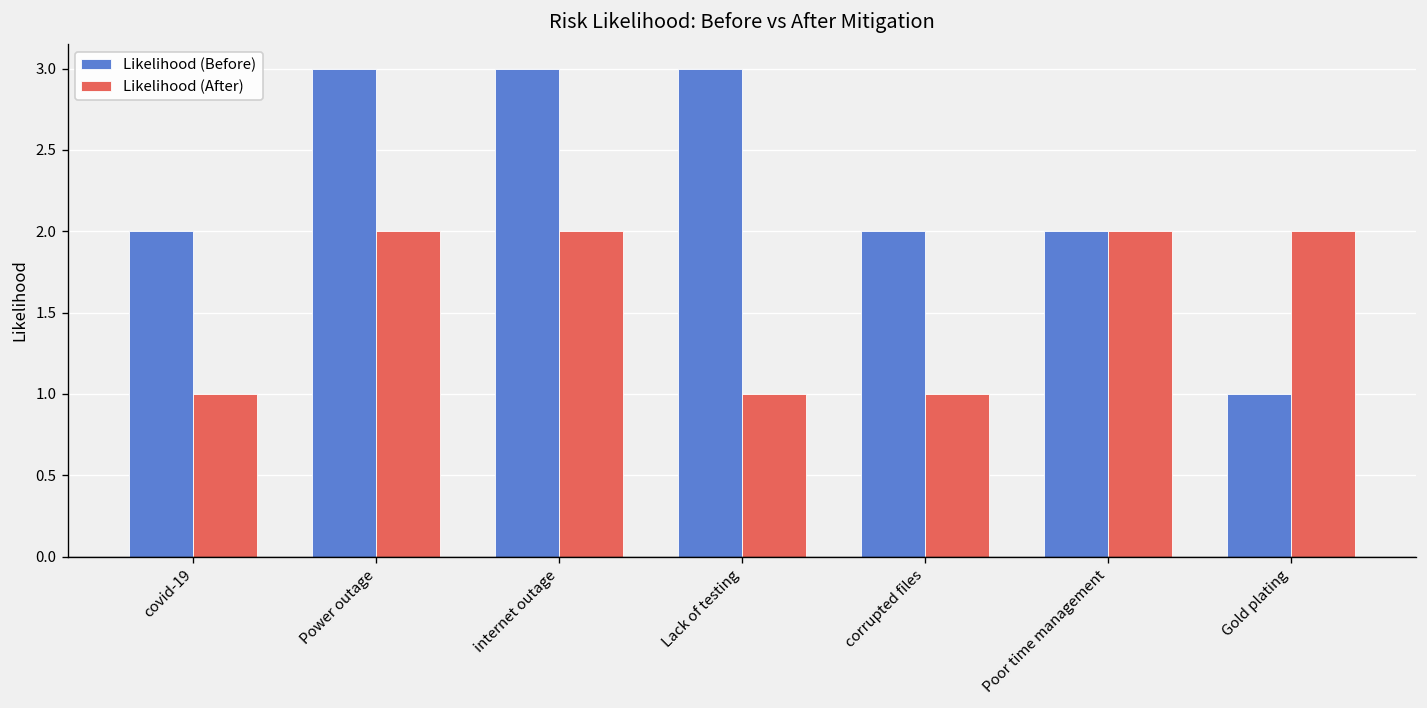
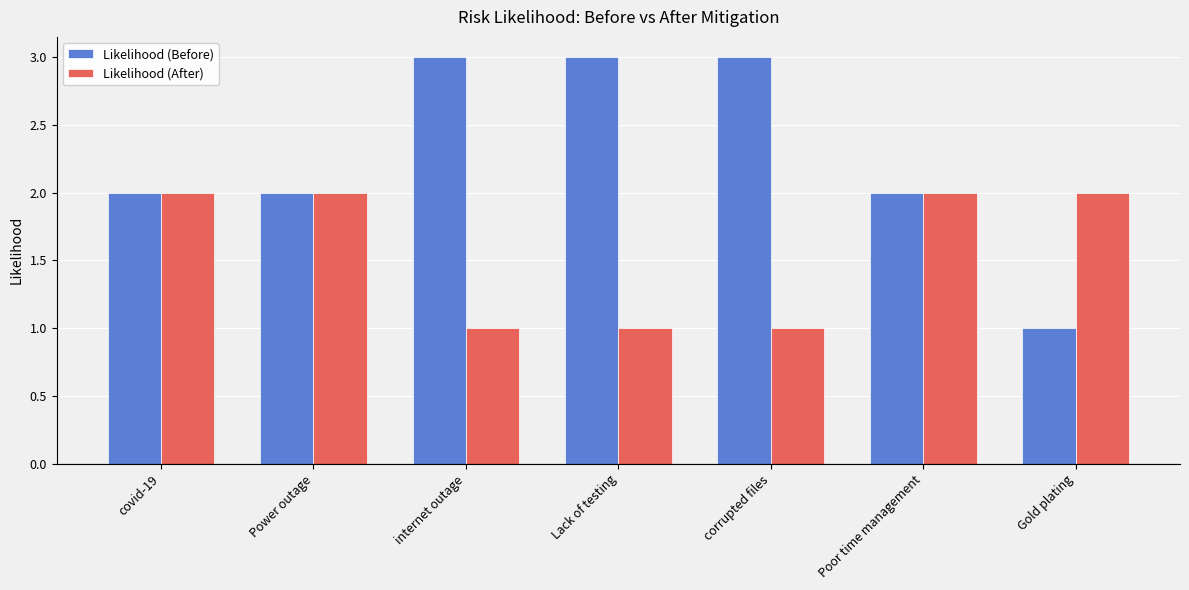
  {
    "Likelihood (Before)": {
      "covid-19": 2,
-     "Power outage": 3,
+     "Power outage": 2,
      "internet outage": 3,
      "Lack of testing": 3,
-     "corrupted files": 2,
+     "corrupted files": 3,
      "Poor time management": 2,
      "Gold plating": 1
    },
    "Likelihood (After)": {
-     "covid-19": 1,
+     "covid-19": 2,
      "Power outage": 2,
-     "internet outage": 2,
+     "internet outage": 1,
      "Lack of testing": 1,
      "corrupted files": 1,
      "Poor time management": 2,
      "Gold plating": 2
    }
  }
